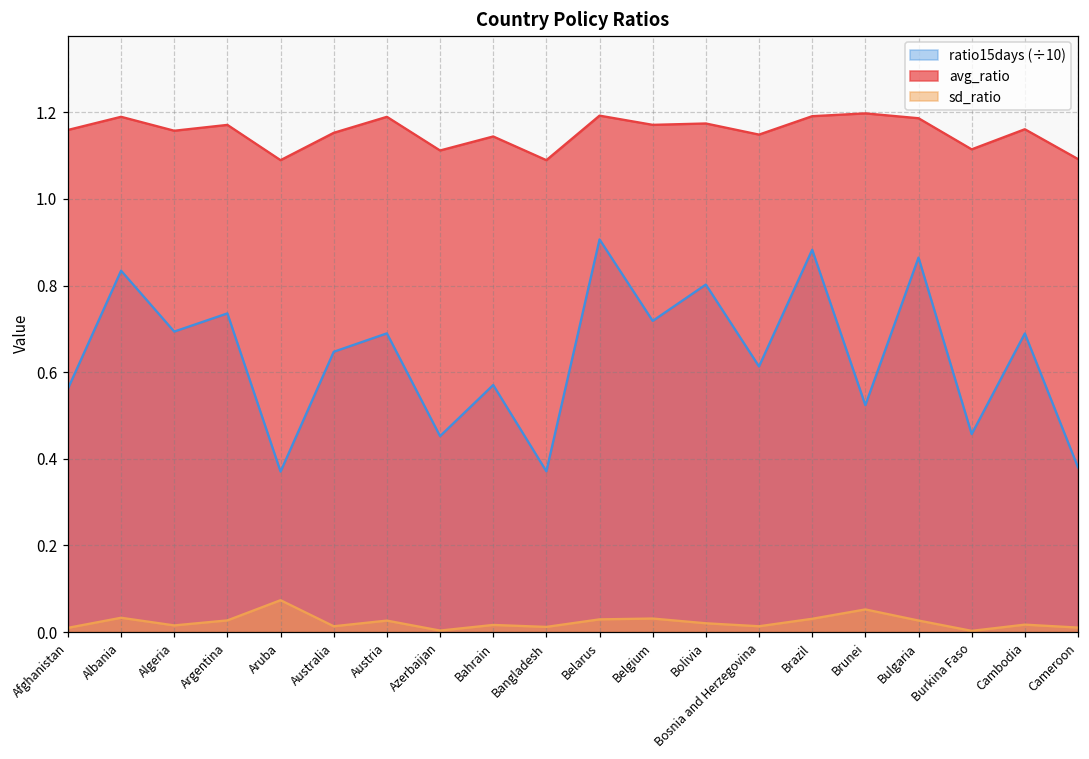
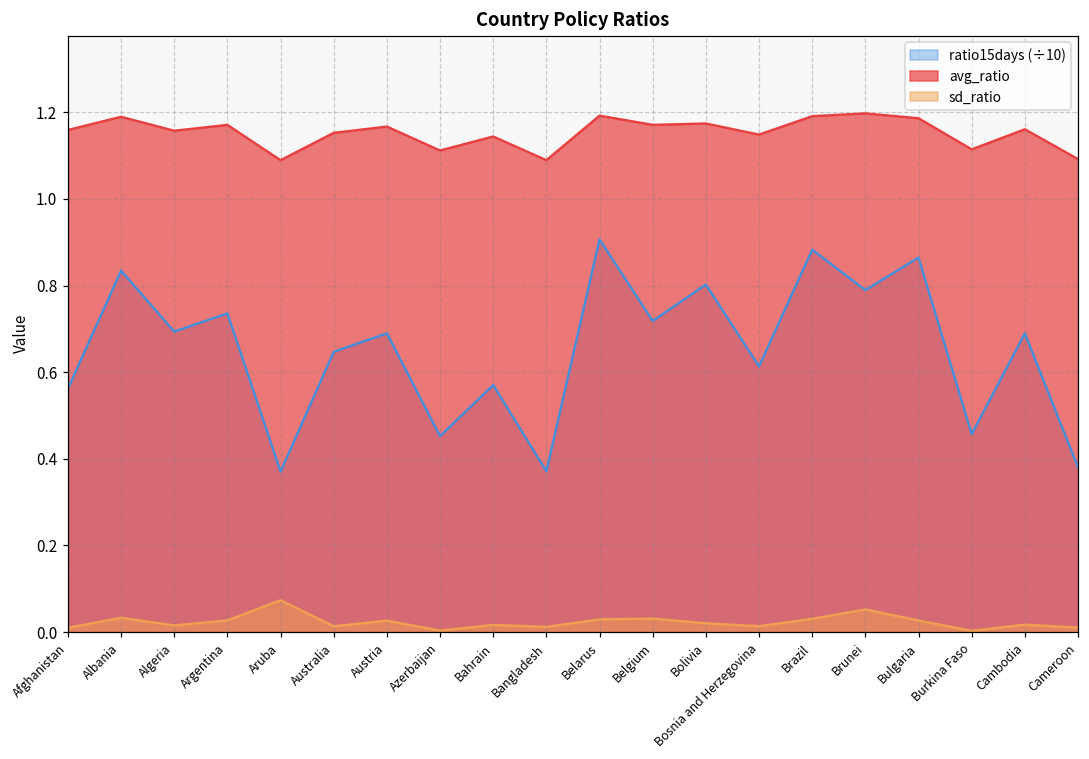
  {
    "ratio15days (÷10)": {
      "Afghanistan": 0.56,
      "Albania": 0.83,
      "Algeria": 0.69,
      "Argentina": 0.74,
      "Aruba": 0.37,
      "Australia": 0.65,
      "Austria": 0.69,
      "Azerbaijan": 0.45,
      "Bahrain": 0.57,
      "Bangladesh": 0.37,
      "Belarus": 0.91,
      "Belgium": 0.72,
      "Bolivia": 0.80,
      "Bosnia and Herzegovina": 0.61,
      "Brazil": 0.88,
-     "Brunei": 0.52,
+     "Brunei": 0.79,
      "Bulgaria": 0.86,
      "Burkina Faso": 0.46,
      "Cambodia": 0.69,
      "Cameroon": 0.38
    },
    "avg_ratio": {
      "Afghanistan": 1.16,
      "Albania": 1.19,
      "Algeria": 1.16,
      "Argentina": 1.17,
      "Aruba": 1.09,
      "Australia": 1.15,
-     "Austria": 1.19,
+     "Austria": 1.17,
      "Azerbaijan": 1.11,
      "Bahrain": 1.14,
      "Bangladesh": 1.09,
      "Belarus": 1.19,
      "Belgium": 1.17,
      "Bolivia": 1.17,
      "Bosnia and Herzegovina": 1.15,
      "Brazil": 1.19,
      "Brunei": 1.20,
      "Bulgaria": 1.19,
      "Burkina Faso": 1.11,
      "Cambodia": 1.16,
      "Cameroon": 1.09
    },
    "sd_ratio": {
      "Afghanistan": 0.01,
      "Albania": 0.03,
      "Algeria": 0.02,
      "Argentina": 0.03,
      "Aruba": 0.07,
      "Australia": 0.01,
      "Austria": 0.03,
      "Azerbaijan": 0.00,
      "Bahrain": 0.02,
      "Bangladesh": 0.01,
      "Belarus": 0.03,
      "Belgium": 0.03,
      "Bolivia": 0.02,
      "Bosnia and Herzegovina": 0.01,
      "Brazil": 0.03,
      "Brunei": 0.05,
      "Bulgaria": 0.03,
      "Burkina Faso": 0.00,
      "Cambodia": 0.02,
      "Cameroon": 0.01
    }
  }
